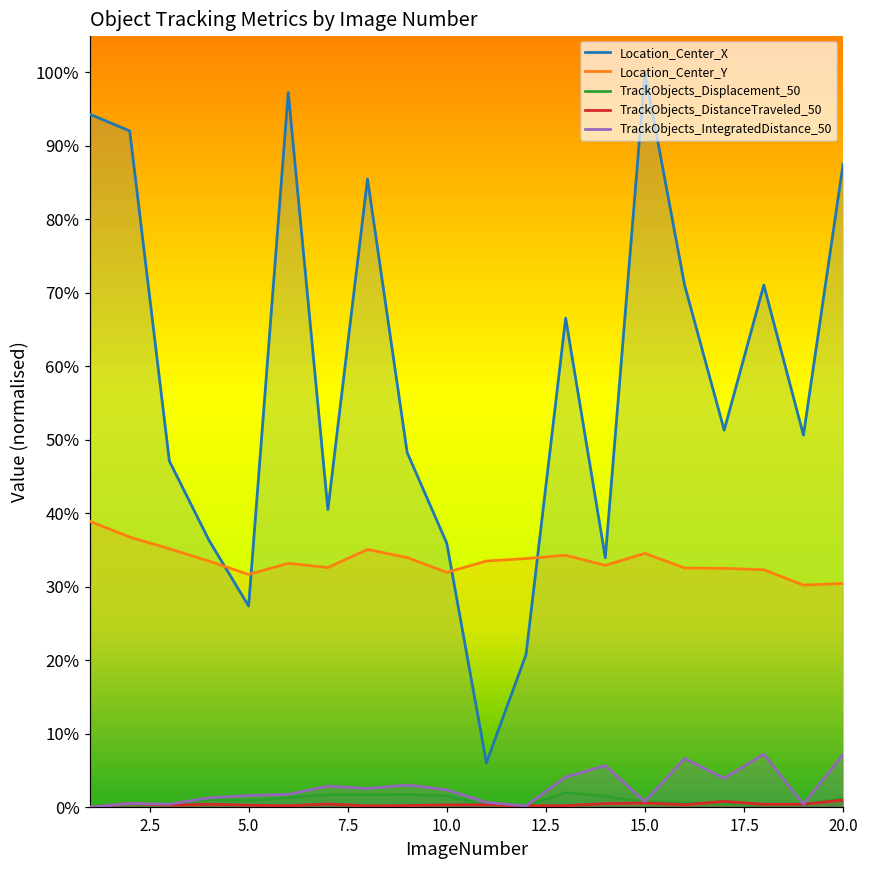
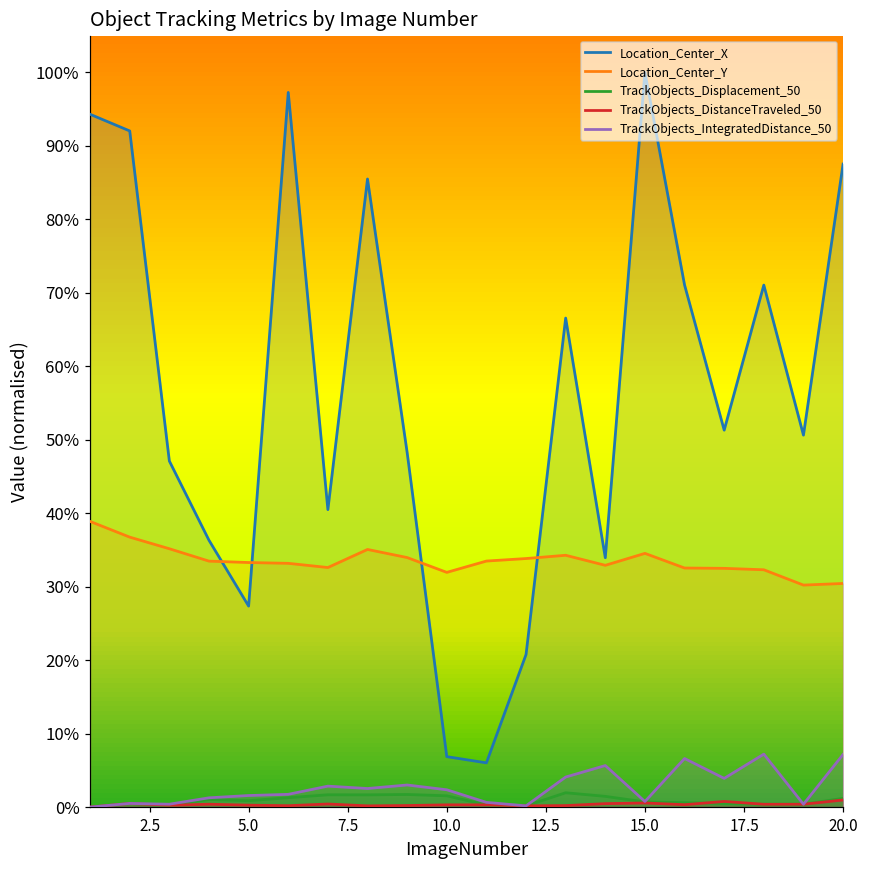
  {
    "Location_Center_X": {
      "5.0": "27%",
-     "10.0": "36%",
+     "10.0": "7%",
      "20.0": "88%"
    },
    "Location_Center_Y": {
-     "5.0": "32%",
+     "5.0": "33%",
      "10.0": "32%",
      "15.0": "35%",
      "20.0": "30%"
    },
    "TrackObjects_Displacement_50": {
      "5.0": "1%",
      "10.0": "2%"
    },
    "TrackObjects_DistanceTraveled_50": {
      "5.0": "0%",
      "10.0": "0%"
    },
    "TrackObjects_IntegratedDistance_50": {
      "5.0": "2%",
      "10.0": "2%",
      "20.0": "7%"
    }
  }
